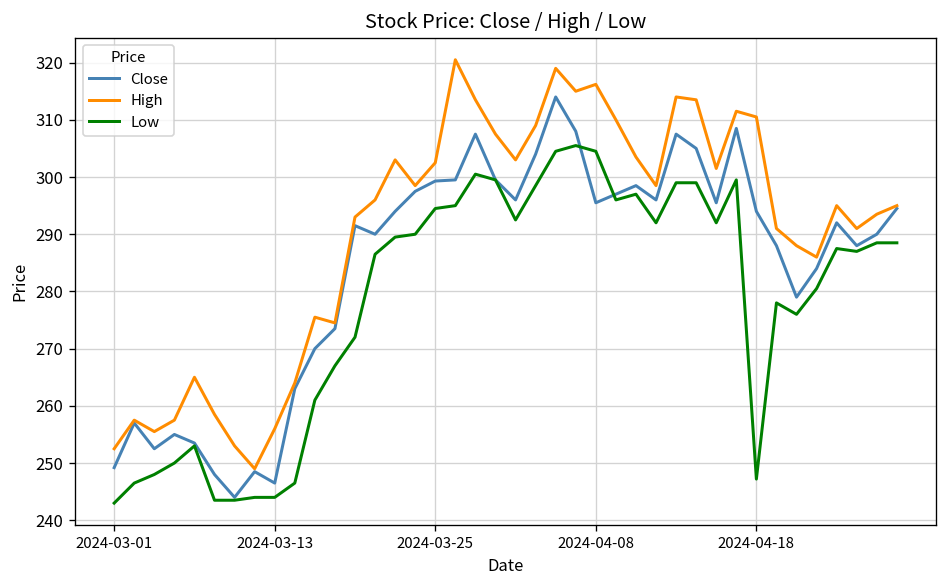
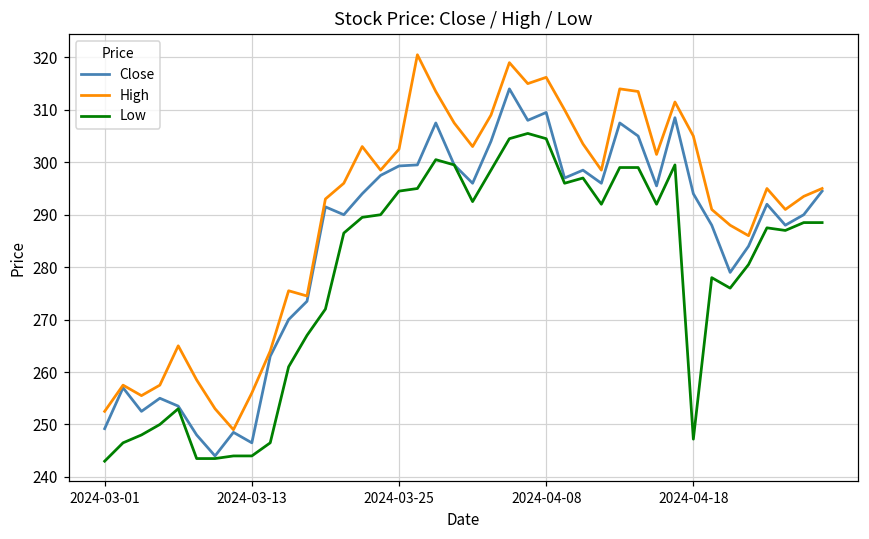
  {
    "Close": {
      "2024-03-01": 249,
      "2024-03-13": 247,
      "2024-03-25": 299,
-     "2024-04-08": 296,
+     "2024-04-08": 310,
      "2024-04-18": 294
    },
    "High": {
      "2024-03-01": 253,
      "2024-03-13": 256,
      "2024-03-25": 303,
      "2024-04-08": 316,
-     "2024-04-18": 311
+     "2024-04-18": 305
    },
    "Low": {
      "2024-03-01": 243,
      "2024-03-13": 244,
      "2024-03-25": 295,
      "2024-04-08": 305,
      "2024-04-18": 247
    }
  }
